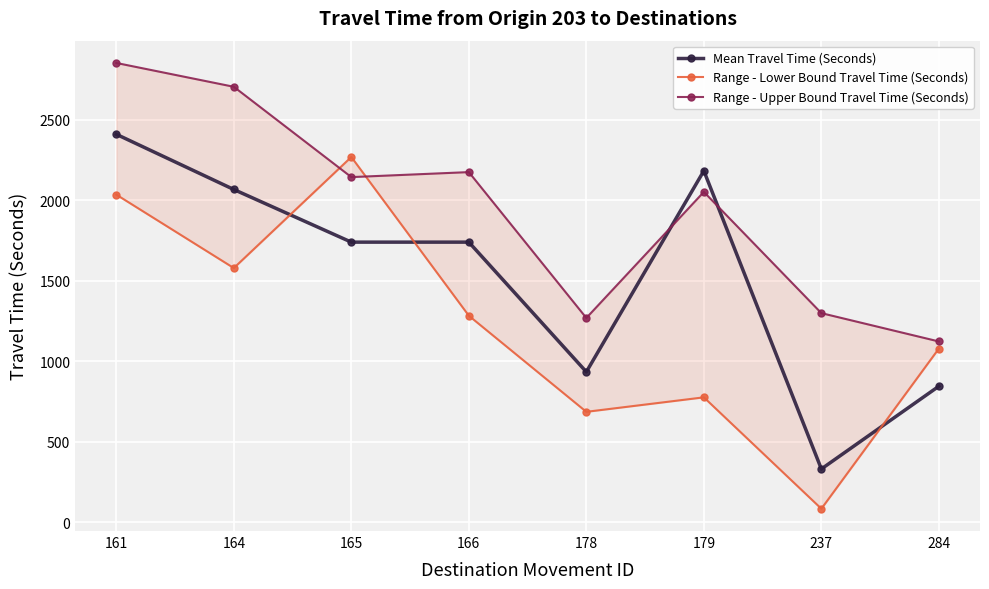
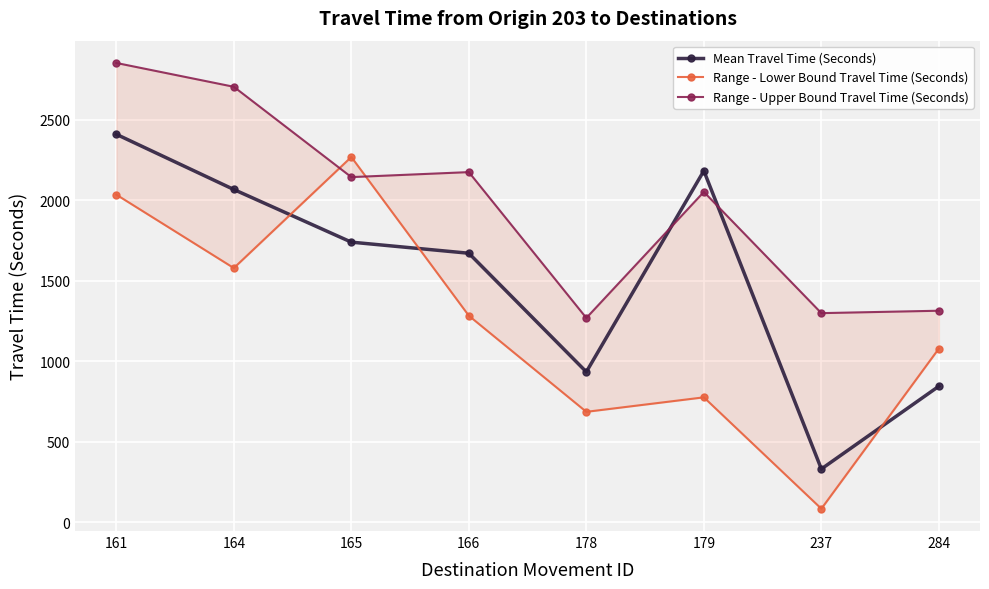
  {
    "Mean Travel Time (Seconds)": {
      "161": 2410,
      "164": 2070,
      "165": 1740,
-     "166": 1740,
+     "166": 1670,
      "178": 930,
      "179": 2180,
      "237": 330,
      "284": 850
    },
    "Range - Upper Bound Travel Time (Seconds)": {
      "165": 2140,
-     "284": 1120
+     "284": 1310
    }
  }
